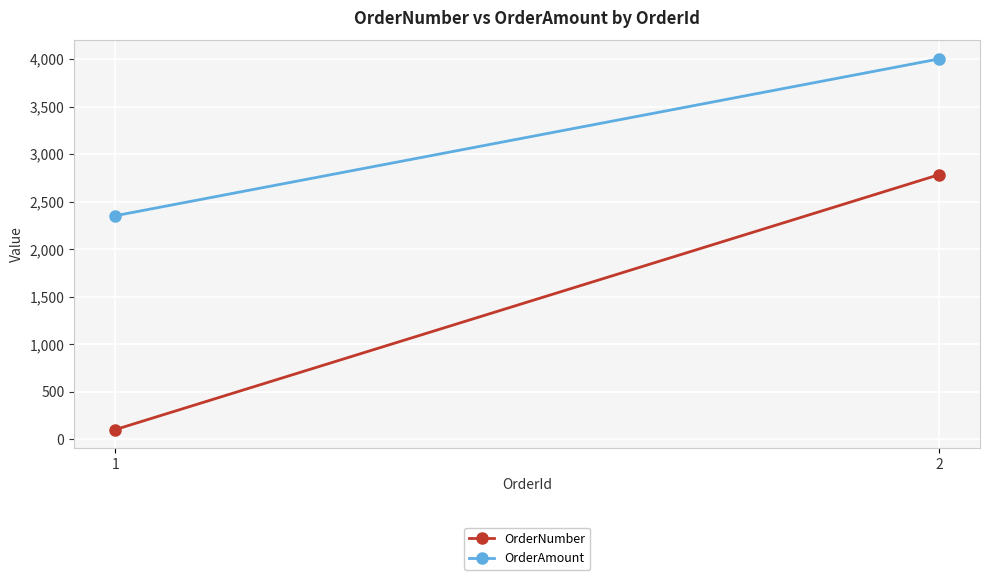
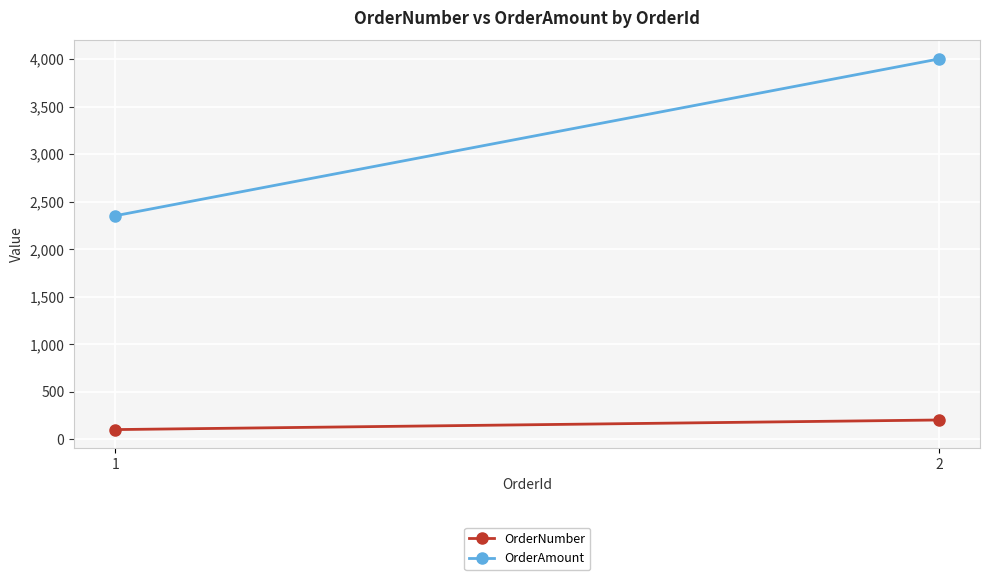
  {
    "OrderNumber": {
      "1": "100",
-     "2": "2,800"
+     "2": "200"
    },
    "OrderAmount": {
      "1": "2,400",
      "2": "4,000"
    }
  }
